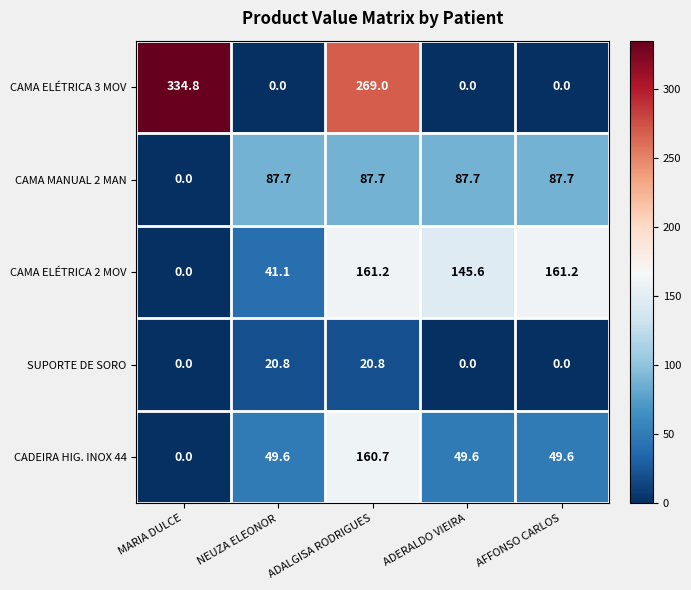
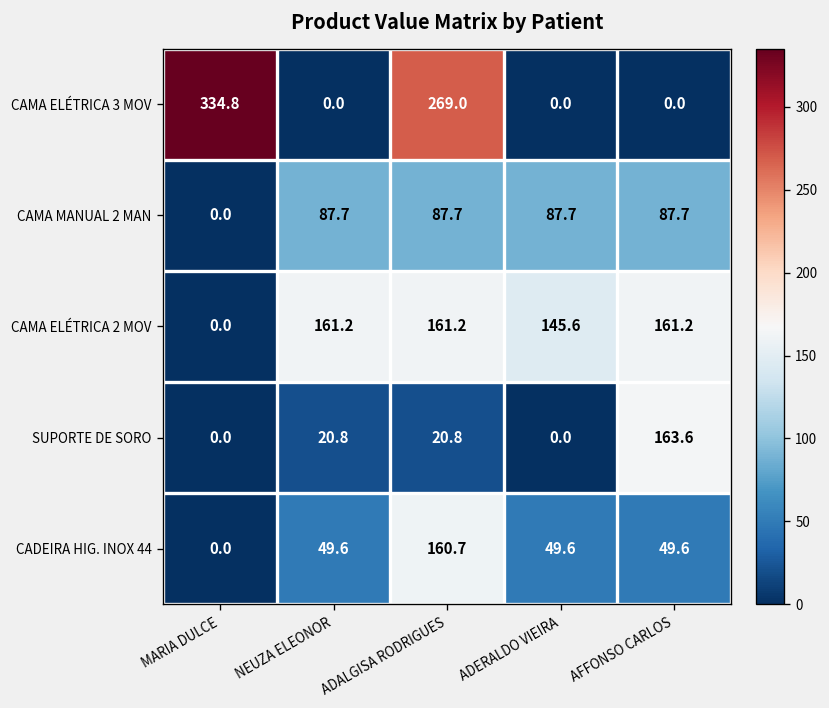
  {
    "CAMA ELÉTRICA 3 MOV": {
      "MARIA DULCE": 334.8,
      "NEUZA ELEONOR": 0.0,
      "ADALGISA RODRIGUES": 269.0,
      "ADERALDO VIEIRA": 0.0,
      "AFFONSO CARLOS": 0.0
    },
    "CAMA MANUAL 2 MAN": {
      "MARIA DULCE": 0.0,
      "NEUZA ELEONOR": 87.7,
      "ADALGISA RODRIGUES": 87.7,
      "ADERALDO VIEIRA": 87.7,
      "AFFONSO CARLOS": 87.7
    },
    "CAMA ELÉTRICA 2 MOV": {
      "MARIA DULCE": 0.0,
-     "NEUZA ELEONOR": 41.1,
+     "NEUZA ELEONOR": 161.2,
      "ADALGISA RODRIGUES": 161.2,
      "ADERALDO VIEIRA": 145.6,
      "AFFONSO CARLOS": 161.2
    },
    "SUPORTE DE SORO": {
      "MARIA DULCE": 0.0,
      "NEUZA ELEONOR": 20.8,
      "ADALGISA RODRIGUES": 20.8,
      "ADERALDO VIEIRA": 0.0,
-     "AFFONSO CARLOS": 0.0
+     "AFFONSO CARLOS": 163.6
    },
    "CADEIRA HIG. INOX 44": {
      "MARIA DULCE": 0.0,
      "NEUZA ELEONOR": 49.6,
      "ADALGISA RODRIGUES": 160.7,
      "ADERALDO VIEIRA": 49.6,
      "AFFONSO CARLOS": 49.6
    }
  }
